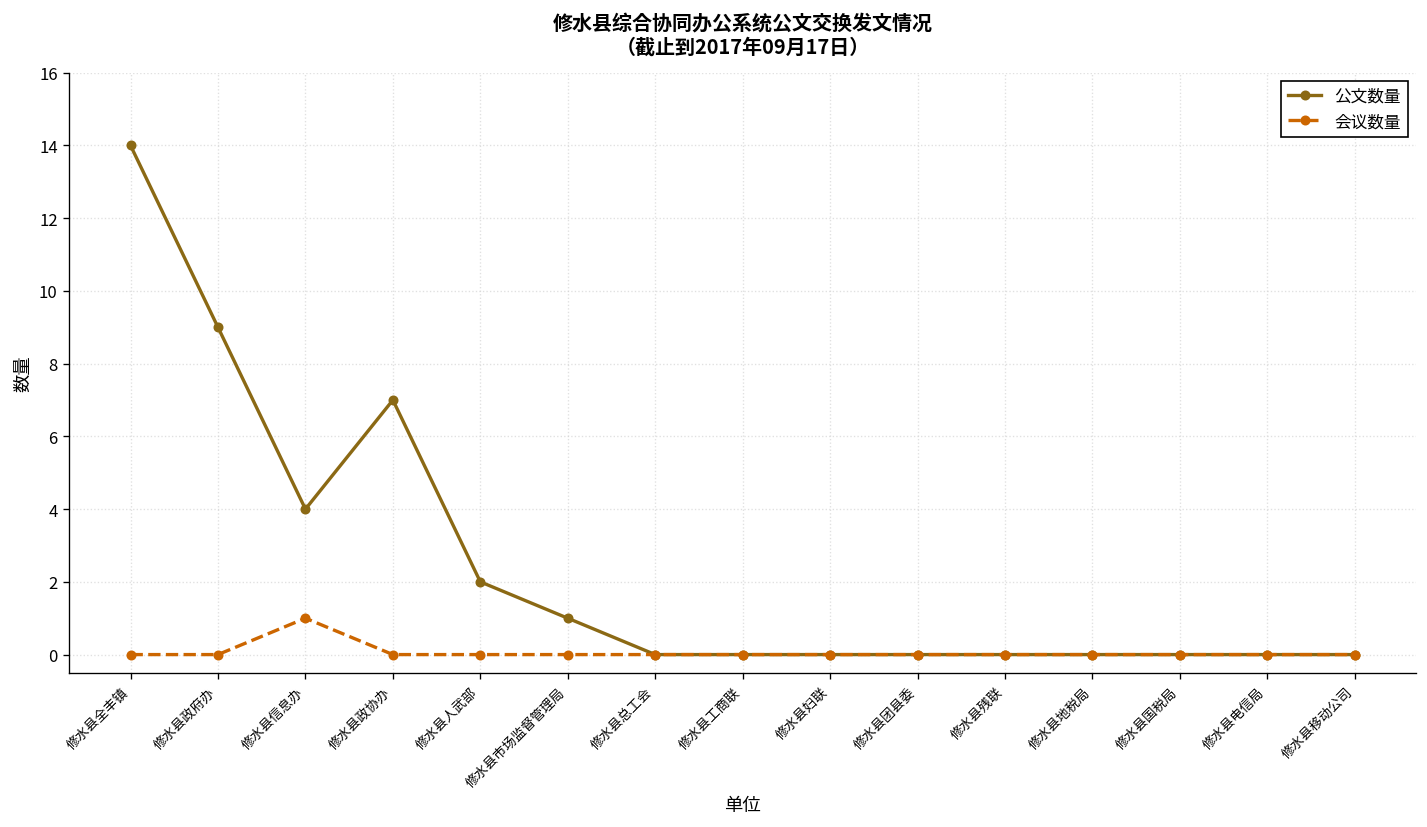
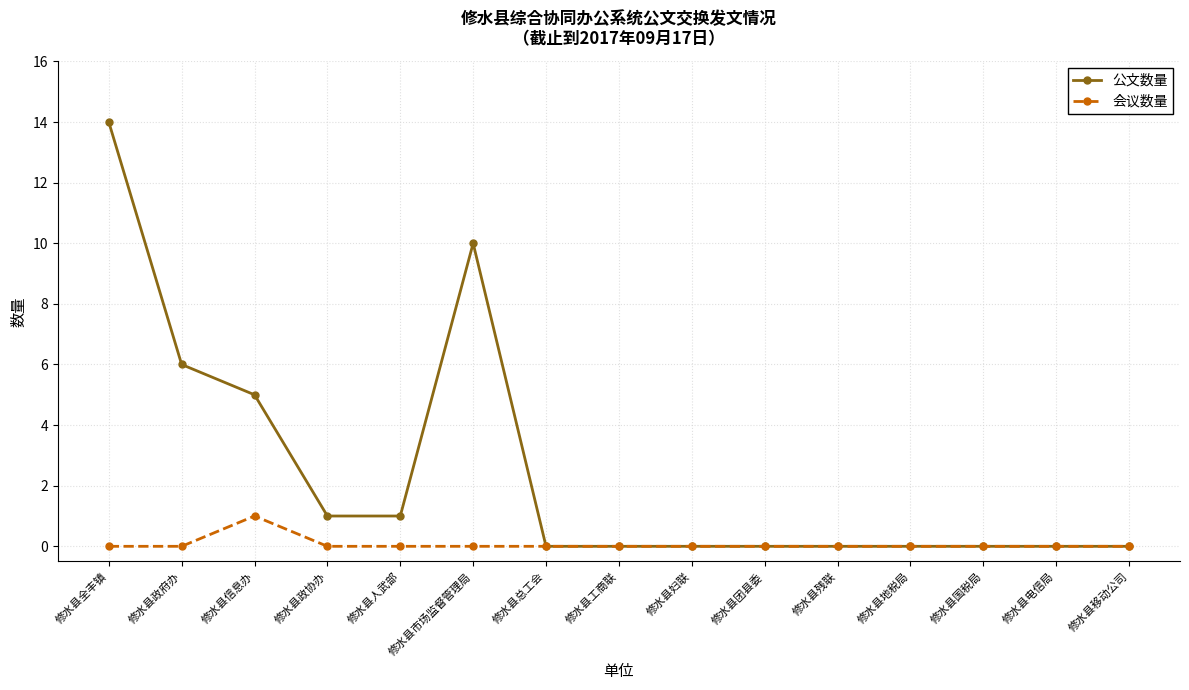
  {
    "公文数量": {
      "修水县全丰镇": 14,
-     "修水县政府办": 9,
-     "修水县信息办": 4,
-     "修水县政协办": 7,
-     "修水县人武部": 2,
-     "修水县市场监督管理局": 1
+     "修水县政府办": 6,
+     "修水县信息办": 5,
+     "修水县政协办": 1,
+     "修水县人武部": 1,
+     "修水县市场监督管理局": 10
    },
    "会议数量": {
      "修水县全丰镇": 0,
      "修水县政府办": 0,
      "修水县信息办": 1,
      "修水县政协办": 0,
      "修水县人武部": 0,
      "修水县市场监督管理局": 0
    }
  }
